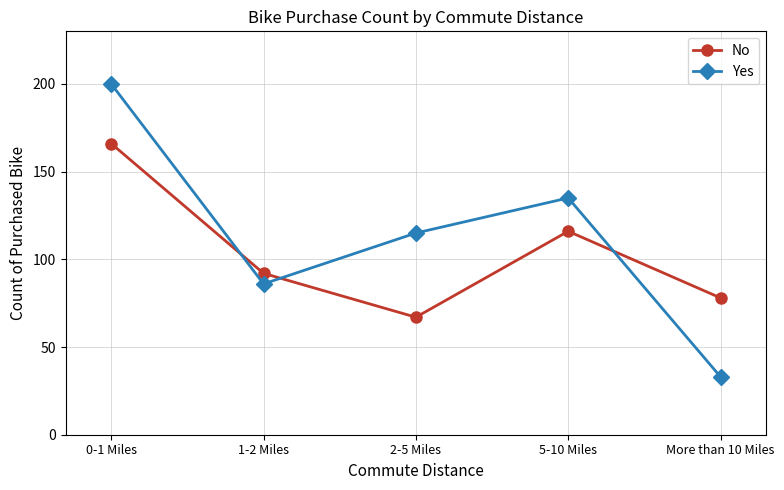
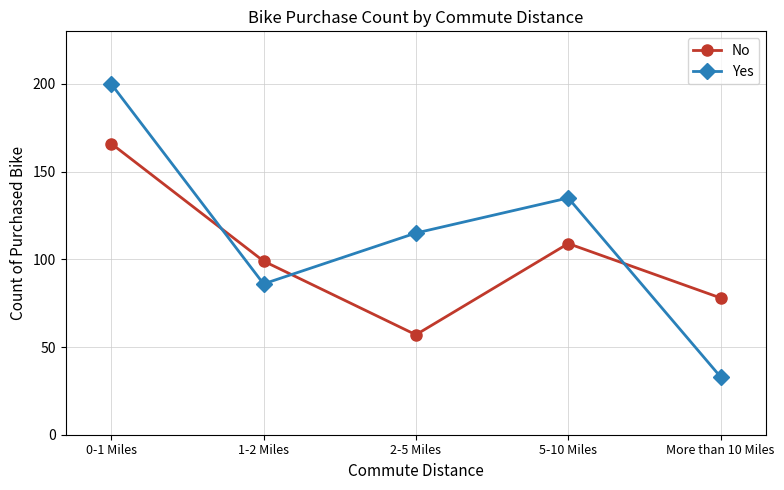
  {
    "No": {
      "0-1 Miles": 166,
-     "1-2 Miles": 92,
-     "2-5 Miles": 67,
-     "5-10 Miles": 116,
+     "1-2 Miles": 99,
+     "2-5 Miles": 57,
+     "5-10 Miles": 109,
      "More than 10 Miles": 78
    },
    "Yes": {
      "0-1 Miles": 200,
      "1-2 Miles": 86,
      "2-5 Miles": 115,
      "5-10 Miles": 135,
      "More than 10 Miles": 33
    }
  }
